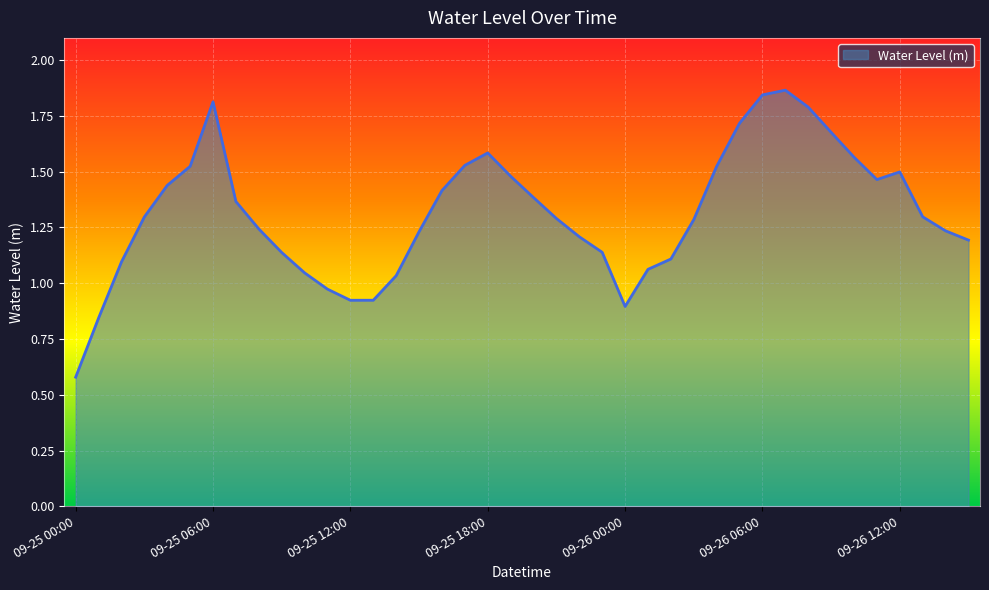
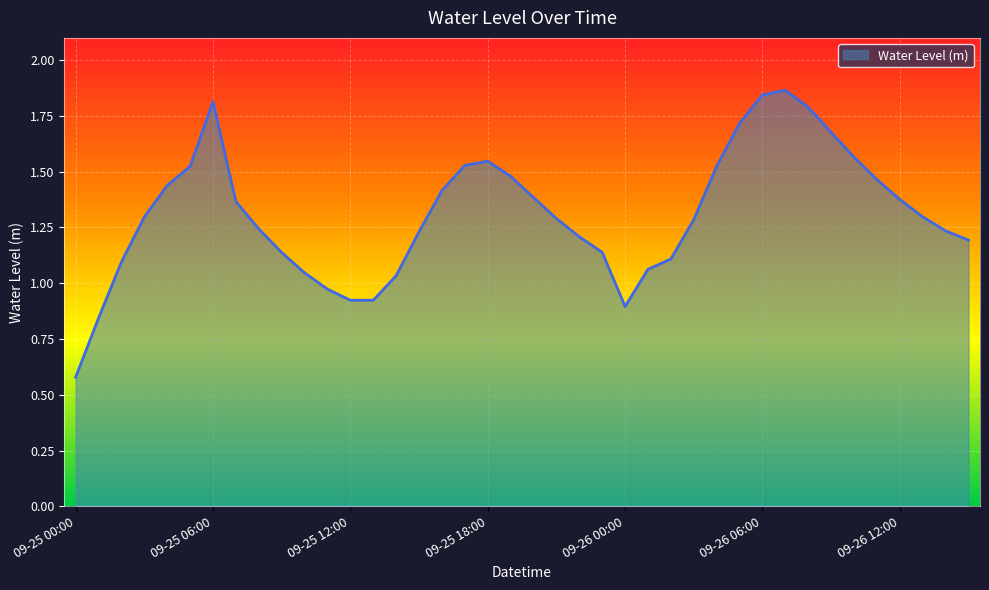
  {
    "09-25 00:00": 0.58,
    "09-25 06:00": 1.81,
    "09-25 12:00": 0.92,
-   "09-25 18:00": 1.58,
+   "09-25 18:00": 1.55,
    "09-26 00:00": 0.90,
    "09-26 06:00": 1.84,
-   "09-26 12:00": 1.50
+   "09-26 12:00": 1.38
  }
